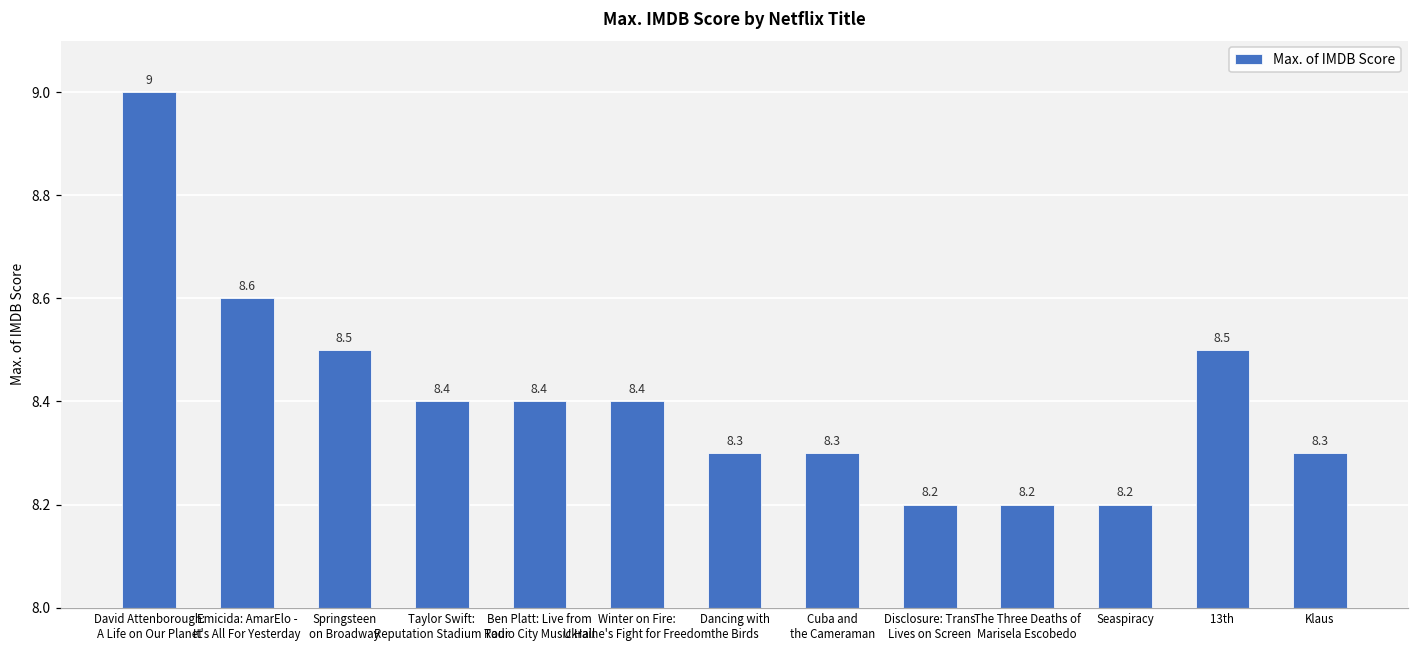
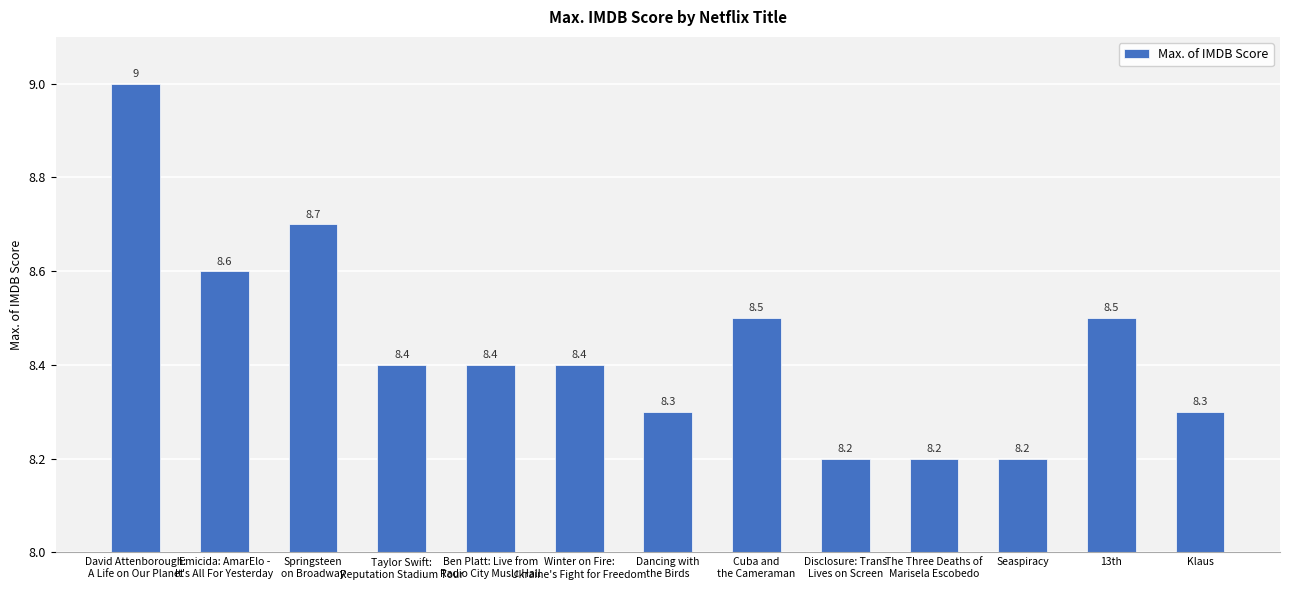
  {
    "David Attenborough: A Life on Our Planet": 9,
    "Emicida: AmarElo - It's All For Yesterday": 8.6,
-   "Springsteen on Broadway": 8.5,
-   "Cuba and the Cameraman": 8.3,
+   "Springsteen on Broadway": 8.7,
+   "Cuba and the Cameraman": 8.5,
    "Disclosure: Trans Lives on Screen": 8.2,
    "The Three Deaths of Marisela Escobedo": 8.2,
    "Seaspiracy": 8.2,
    "13th": 8.5,
    "Klaus": 8.3
  }
